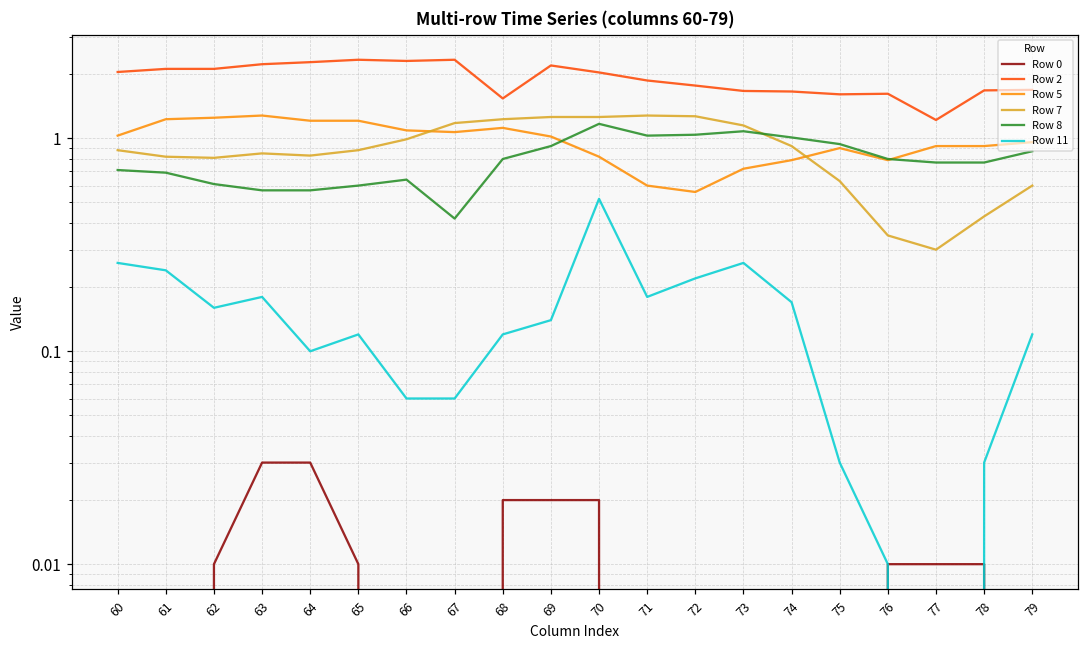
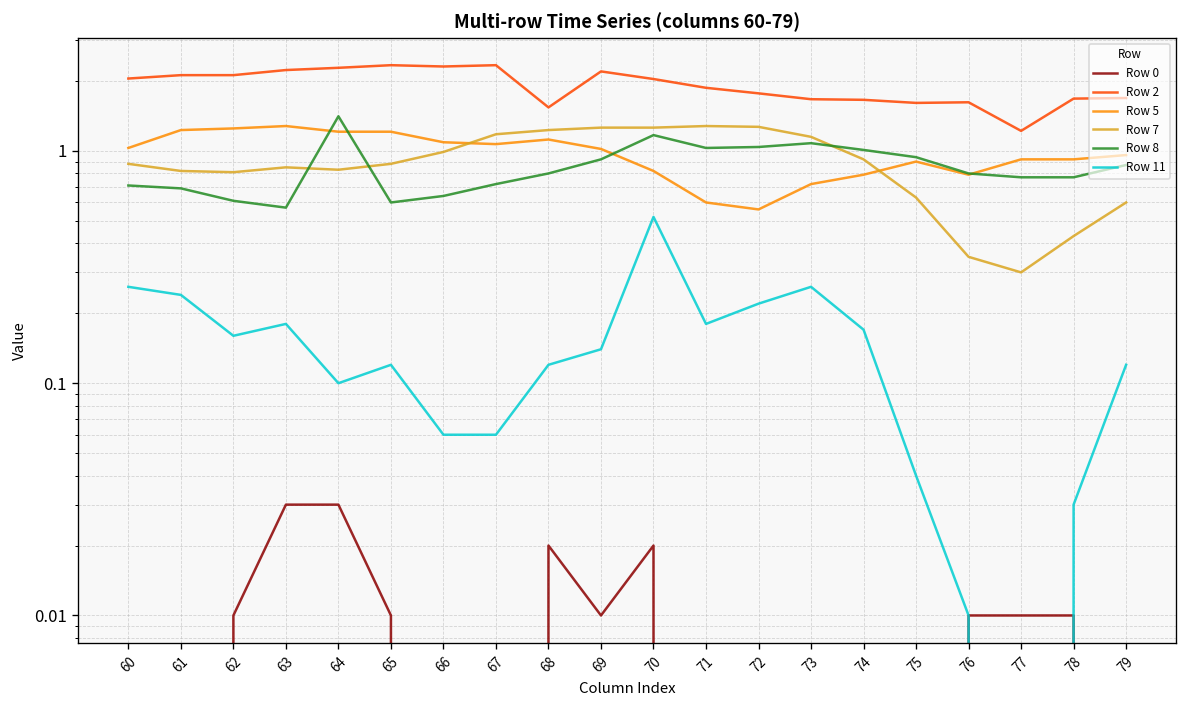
  {
    "Row 0": {
      "62": 0.01,
      "63": 0.03,
      "64": 0.03,
      "65": 0.01,
      "68": 0.02,
-     "69": 0.02,
+     "69": 0.01,
      "70": 0.02,
      "77": 0.01,
      "78": 0.01
    },
    "Row 2": {
      "60": 2.1,
      "61": 2.1,
      "62": 2.1,
      "63": 2.2,
      "64": 2.3,
      "65": 2.3,
      "66": 2.3,
      "67": 2.3,
      "68": 1.5,
      "69": 2.2,
      "70": 2.0,
      "71": 1.9,
      "72": 1.8,
      "73": 1.7,
      "74": 1.7,
      "75": 1.6,
      "76": 1.6,
      "77": 1.2,
      "78": 1.7
    },
    "Row 8": {
      "60": 0.71,
      "61": 0.69,
      "62": 0.61,
      "63": 0.57,
-     "64": 0.57,
+     "64": 1.4,
      "65": 0.60,
      "66": 0.64,
-     "67": 0.42,
+     "67": 0.72,
      "68": 0.80,
      "69": 0.9,
      "70": 1.2,
      "71": 1.0,
      "72": 1.0,
      "73": 1.1,
      "74": 1.0,
      "75": 0.9,
      "77": 0.77,
      "78": 0.77
    },
    "Row 11": {
      "60": 0.26,
      "61": 0.24,
      "62": 0.16,
      "63": 0.18,
      "64": 0.10,
      "65": 0.12,
      "66": 0.06,
      "67": 0.06,
      "68": 0.12,
      "69": 0.14,
      "70": 0.52,
      "71": 0.18,
      "72": 0.22,
      "73": 0.26,
      "74": 0.17,
-     "75": 0.03,
+     "75": 0.04,
      "78": 0.03,
      "79": 0.12
    }
  }
